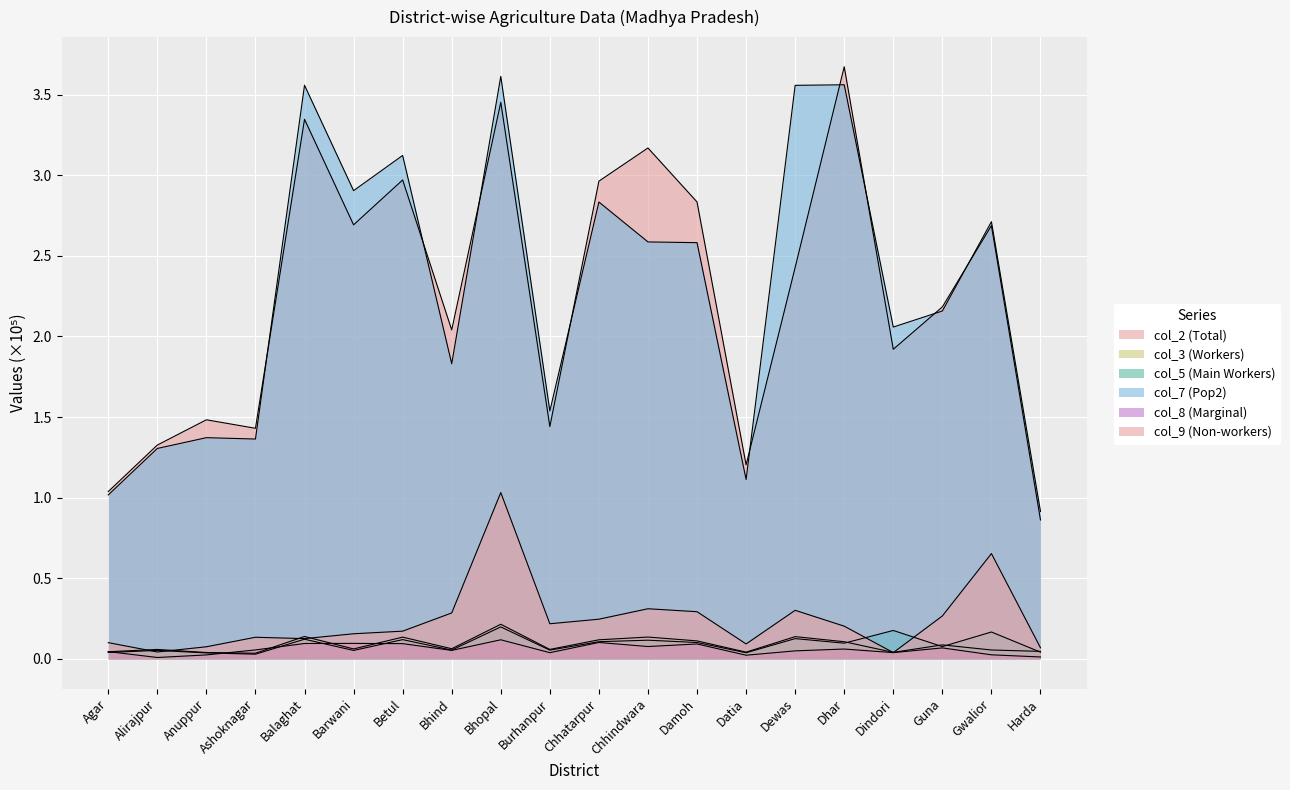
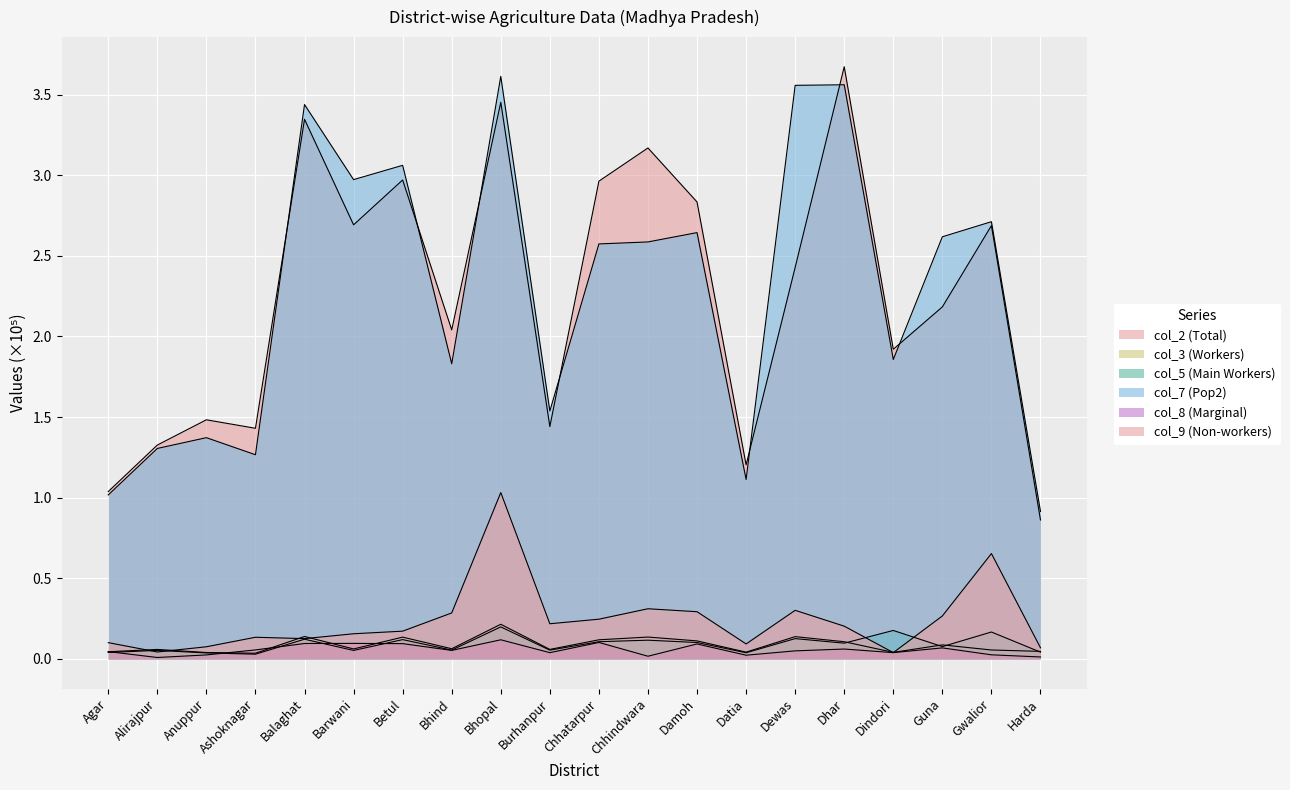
  {
    "col_5 (Main Workers)": {
      "Bhopal": 0.20,
      "Chhindwara": 0.12,
      "Dindori": 0.18,
      "Gwalior": 0.17
    },
    "col_7 (Pop2)": {
      "Agar": 1.02,
      "Alirajpur": 1.31,
      "Anuppur": 1.37,
-     "Ashoknagar": 1.36,
-     "Balaghat": 3.56,
-     "Barwani": 2.90,
-     "Betul": 3.12,
+     "Ashoknagar": 1.27,
+     "Balaghat": 3.44,
+     "Barwani": 2.97,
+     "Betul": 3.06,
      "Bhind": 1.83,
      "Bhopal": 3.61,
      "Burhanpur": 1.54,
-     "Chhatarpur": 2.83,
+     "Chhatarpur": 2.57,
      "Chhindwara": 2.59,
-     "Damoh": 2.58,
+     "Damoh": 2.64,
      "Datia": 1.11,
      "Dewas": 3.56,
      "Dhar": 3.56,
-     "Dindori": 2.06,
-     "Guna": 2.16,
+     "Dindori": 1.86,
+     "Guna": 2.62,
      "Gwalior": 2.71,
      "Harda": 0.91
    },
    "col_8 (Marginal)": {
      "Alirajpur": 0.01,
      "Ashoknagar": 0.06,
      "Balaghat": 0.10,
      "Barwani": 0.10,
      "Betul": 0.09,
      "Bhopal": 0.12,
-     "Chhindwara": 0.08,
+     "Chhindwara": 0.02,
      "Dewas": 0.05,
      "Dhar": 0.06,
      "Gwalior": 0.03,
      "Harda": 0.01
    }
  }
